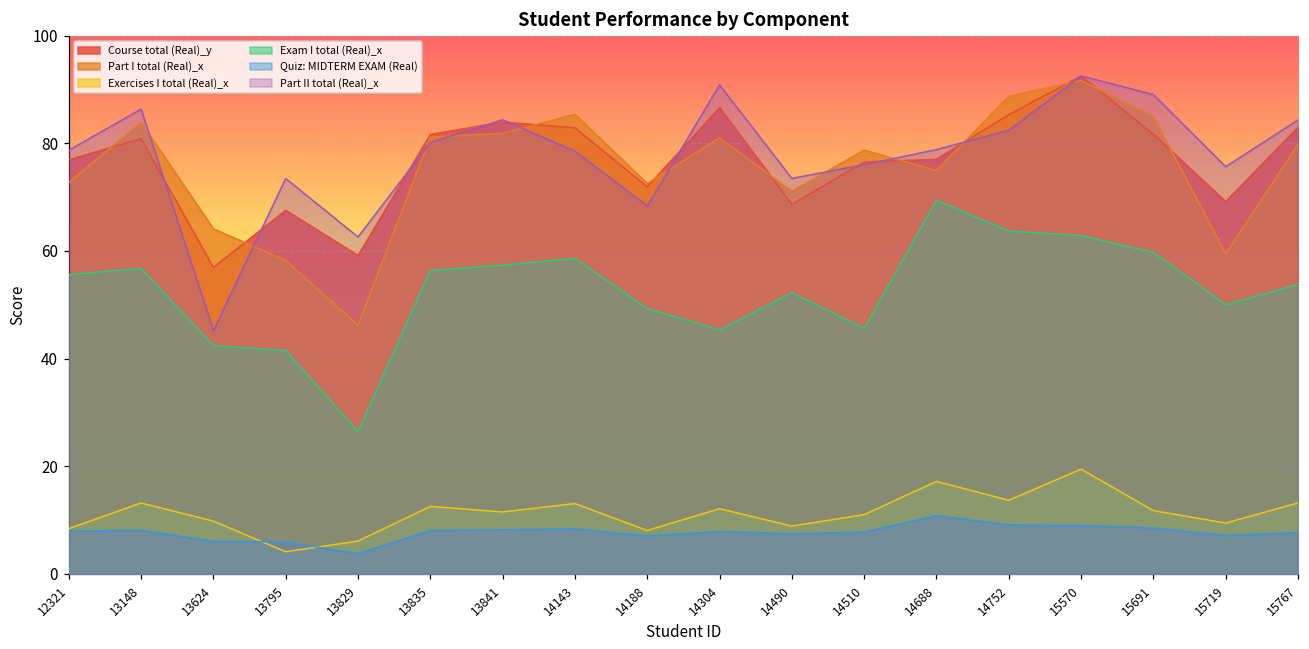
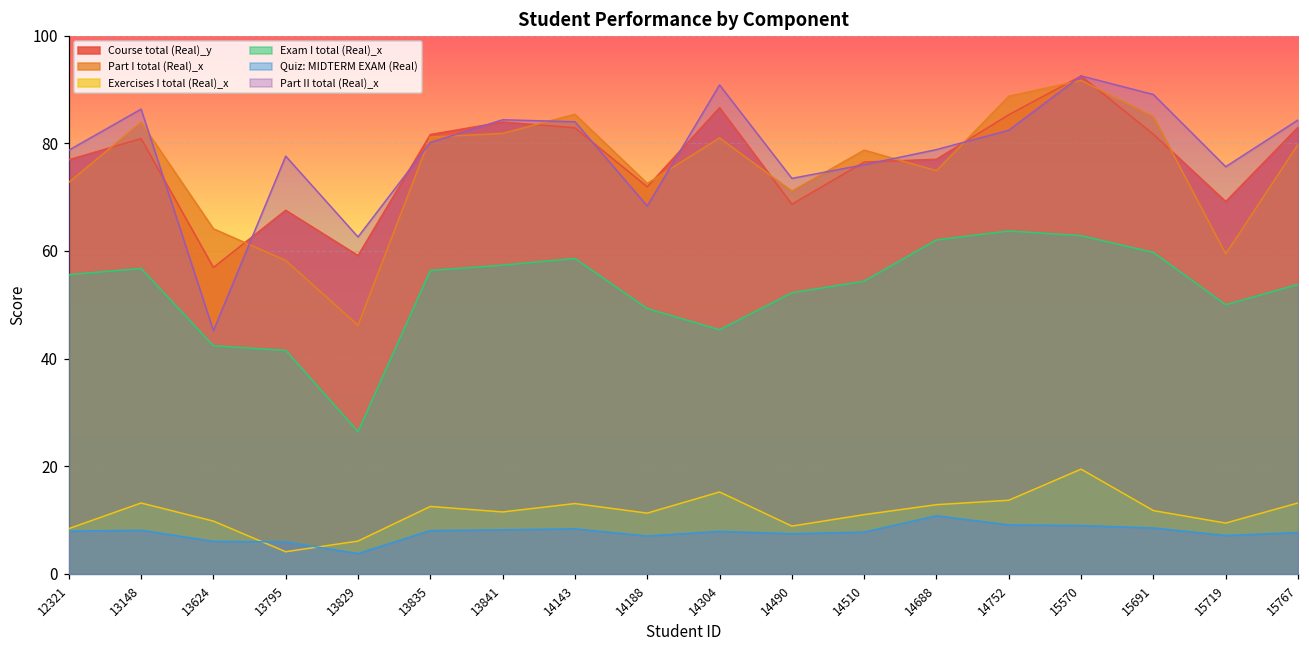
  {
    "Exercises I total (Real)_x": {
      "13148": 13,
      "13624": 10,
      "13795": 4,
      "13829": 6,
      "13835": 13,
      "13841": 12,
      "14143": 13,
-     "14188": 8,
-     "14304": 12,
+     "14188": 11,
+     "14304": 15,
      "14490": 9,
      "14510": 11,
-     "14688": 17,
+     "14688": 13,
      "14752": 14,
      "15570": 19,
      "15691": 12,
      "15719": 9,
      "15767": 13
    },
    "Exam I total (Real)_x": {
      "12321": 56,
      "13148": 57,
      "13624": 42,
      "13795": 42,
      "13829": 26,
      "13835": 56,
      "13841": 57,
      "14143": 59,
      "14188": 49,
      "14304": 45,
      "14490": 52,
-     "14510": 46,
-     "14688": 69,
+     "14510": 54,
+     "14688": 62,
      "14752": 64,
      "15570": 63,
      "15691": 60,
      "15719": 50,
      "15767": 54
    },
    "Quiz: MIDTERM EXAM (Real)": {
      "13148": 8,
      "13624": 6,
      "13795": 6,
      "13829": 4,
      "13835": 8,
      "13841": 8,
      "14143": 8,
      "14188": 7,
      "14304": 8,
      "14490": 7,
      "14510": 8,
      "14688": 11,
      "14752": 9,
      "15570": 9,
      "15691": 9,
      "15719": 7,
      "15767": 8
    },
    "Part II total (Real)_x": {
      "12321": 79,
      "13148": 86,
      "13624": 45,
-     "13795": 73,
+     "13795": 78,
      "13829": 63,
      "13835": 80,
-     "14143": 79,
+     "14143": 84,
      "14188": 68,
      "14304": 91,
      "14490": 73,
      "14688": 79,
      "14752": 82,
      "15691": 89,
      "15719": 76,
      "15767": 84
    }
  }
